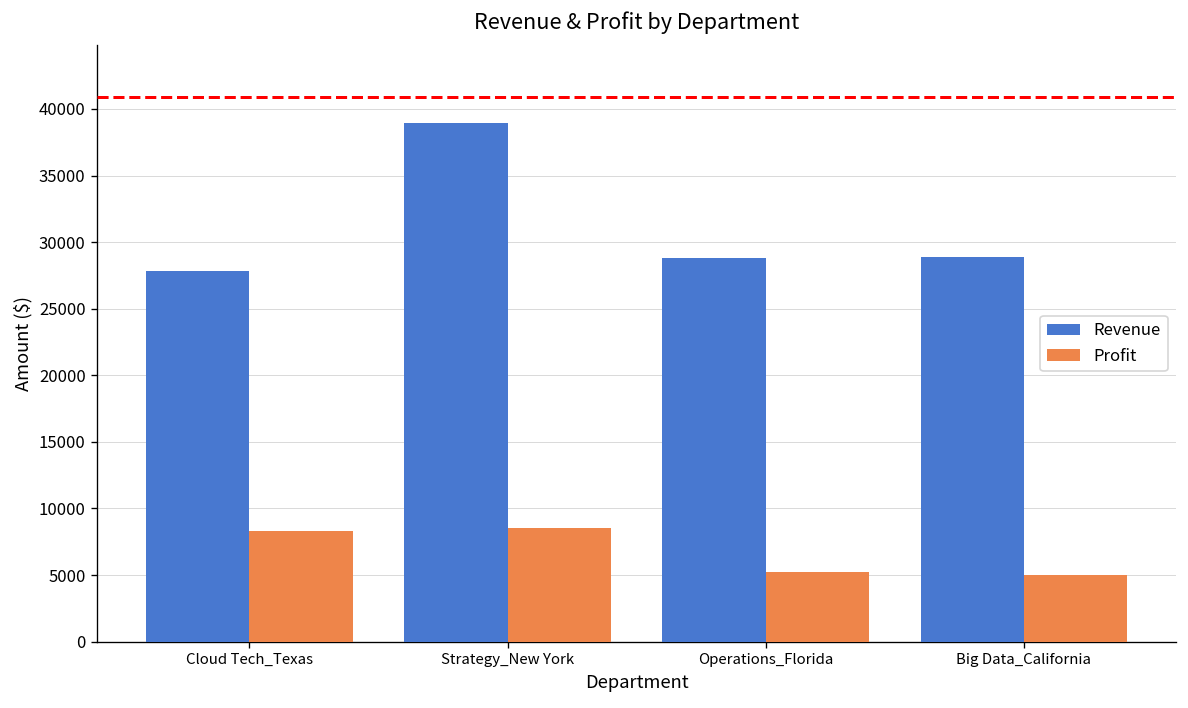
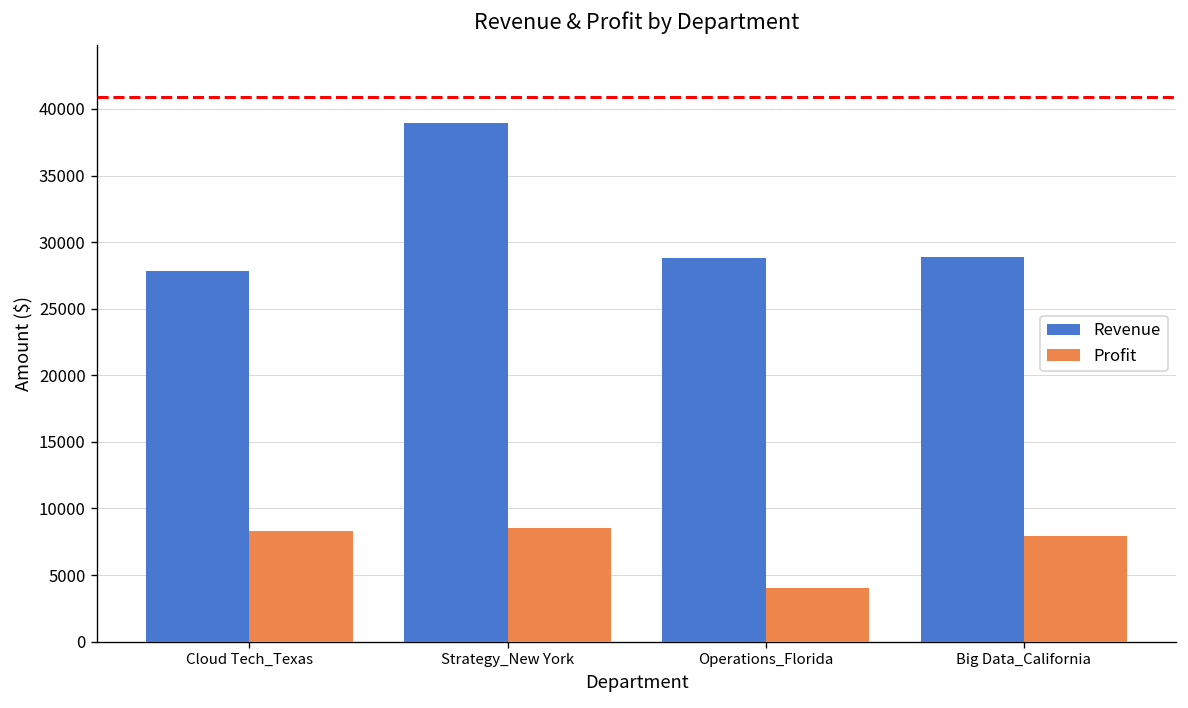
  {
    "Revenue": {
      "Cloud Tech_Texas": 27800,
      "Strategy_New York": 38900,
      "Operations_Florida": 28800,
      "Big Data_California": 28900
    },
    "Profit": {
      "Cloud Tech_Texas": 8300,
      "Strategy_New York": 8500,
-     "Operations_Florida": 5200,
-     "Big Data_California": 5000
+     "Operations_Florida": 4100,
+     "Big Data_California": 7900
    }
  }
